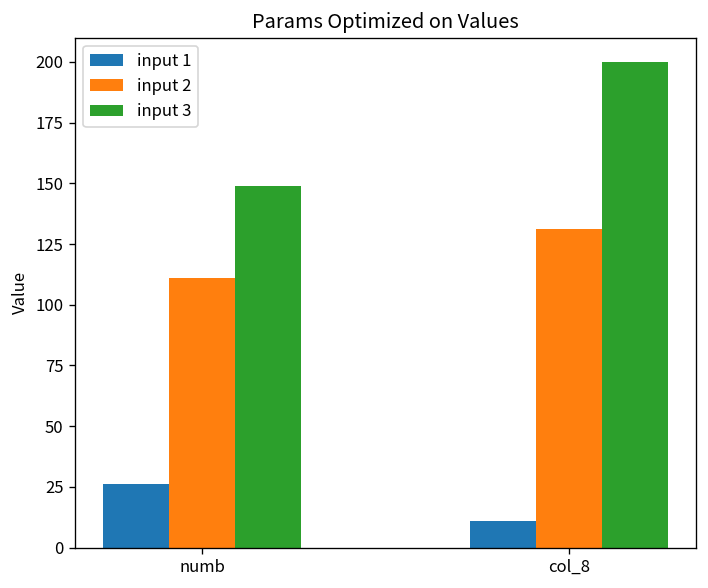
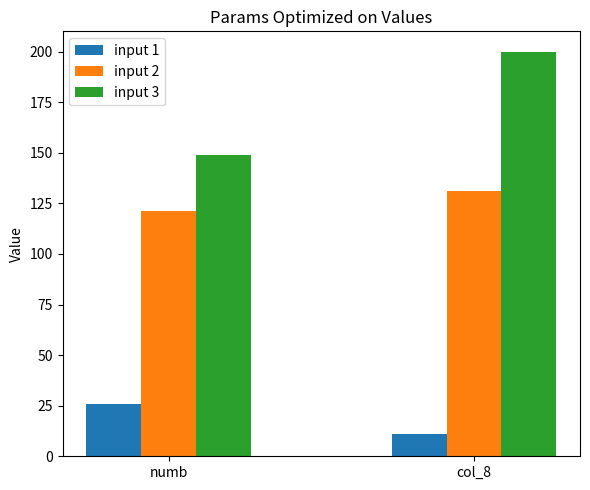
  {
    "input 1": {
      "numb": 26,
      "col_8": 11
    },
    "input 2": {
-     "numb": 111,
+     "numb": 121,
      "col_8": 131
    },
    "input 3": {
      "numb": 149,
      "col_8": 200
    }
  }
